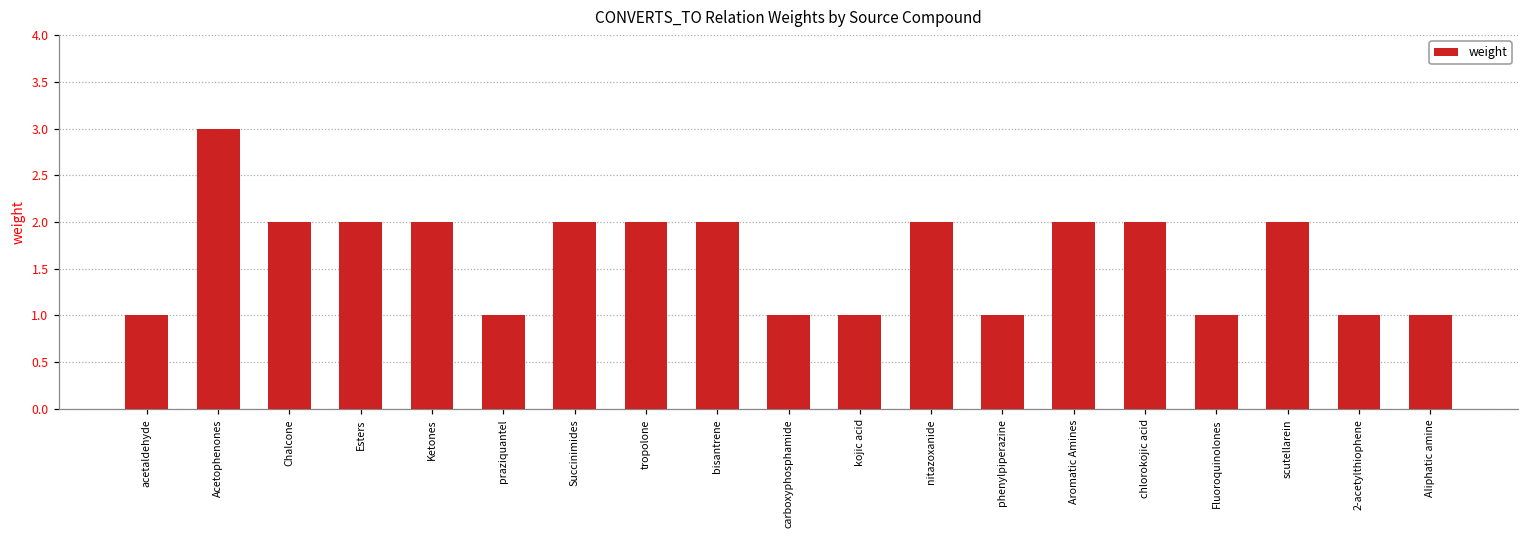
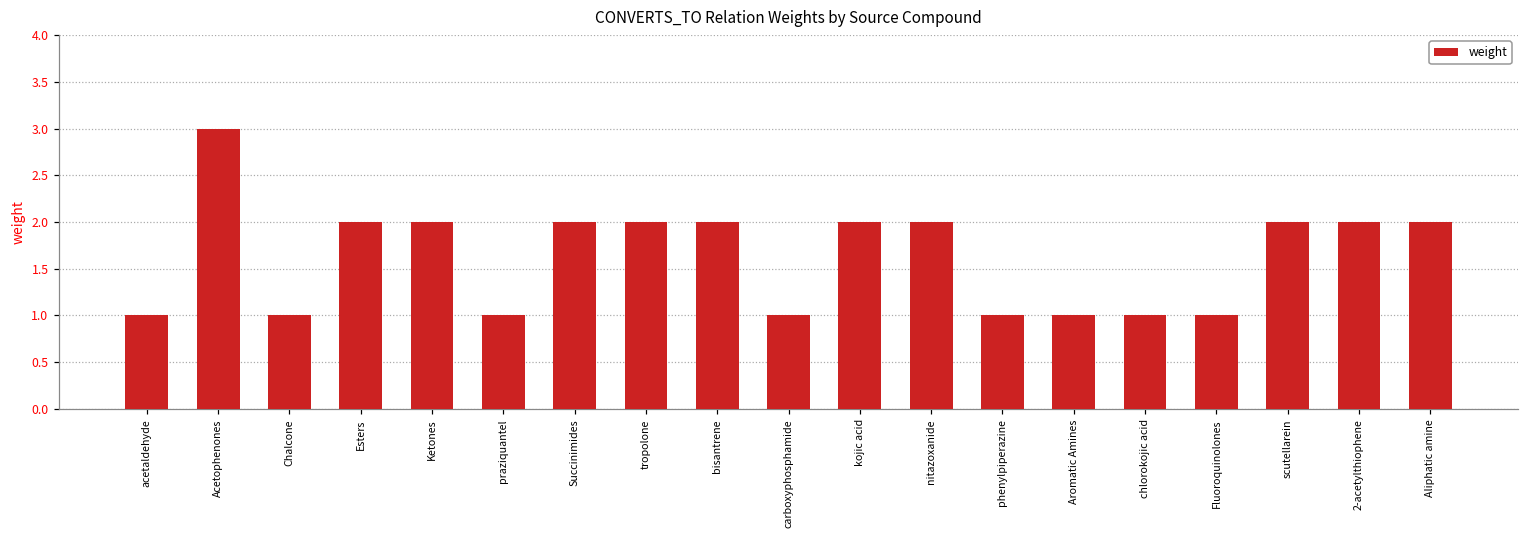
  {
    "acetaldehyde": 1,
    "Acetophenones": 3,
-   "Chalcone": 2,
+   "Chalcone": 1,
    "Esters": 2,
    "Ketones": 2,
    "praziquantel": 1,
    "Succinimides": 2,
    "tropolone": 2,
    "bisantrene": 2,
    "carboxyphosphamide": 1,
-   "kojic acid": 1,
+   "kojic acid": 2,
    "nitazoxanide": 2,
    "phenylpiperazine": 1,
-   "Aromatic Amines": 2,
-   "chlorokojic acid": 2,
+   "Aromatic Amines": 1,
+   "chlorokojic acid": 1,
    "Fluoroquinolones": 1,
    "scutellarein": 2,
-   "2-acetylthiophene": 1,
-   "Aliphatic amine": 1
+   "2-acetylthiophene": 2,
+   "Aliphatic amine": 2
  }
